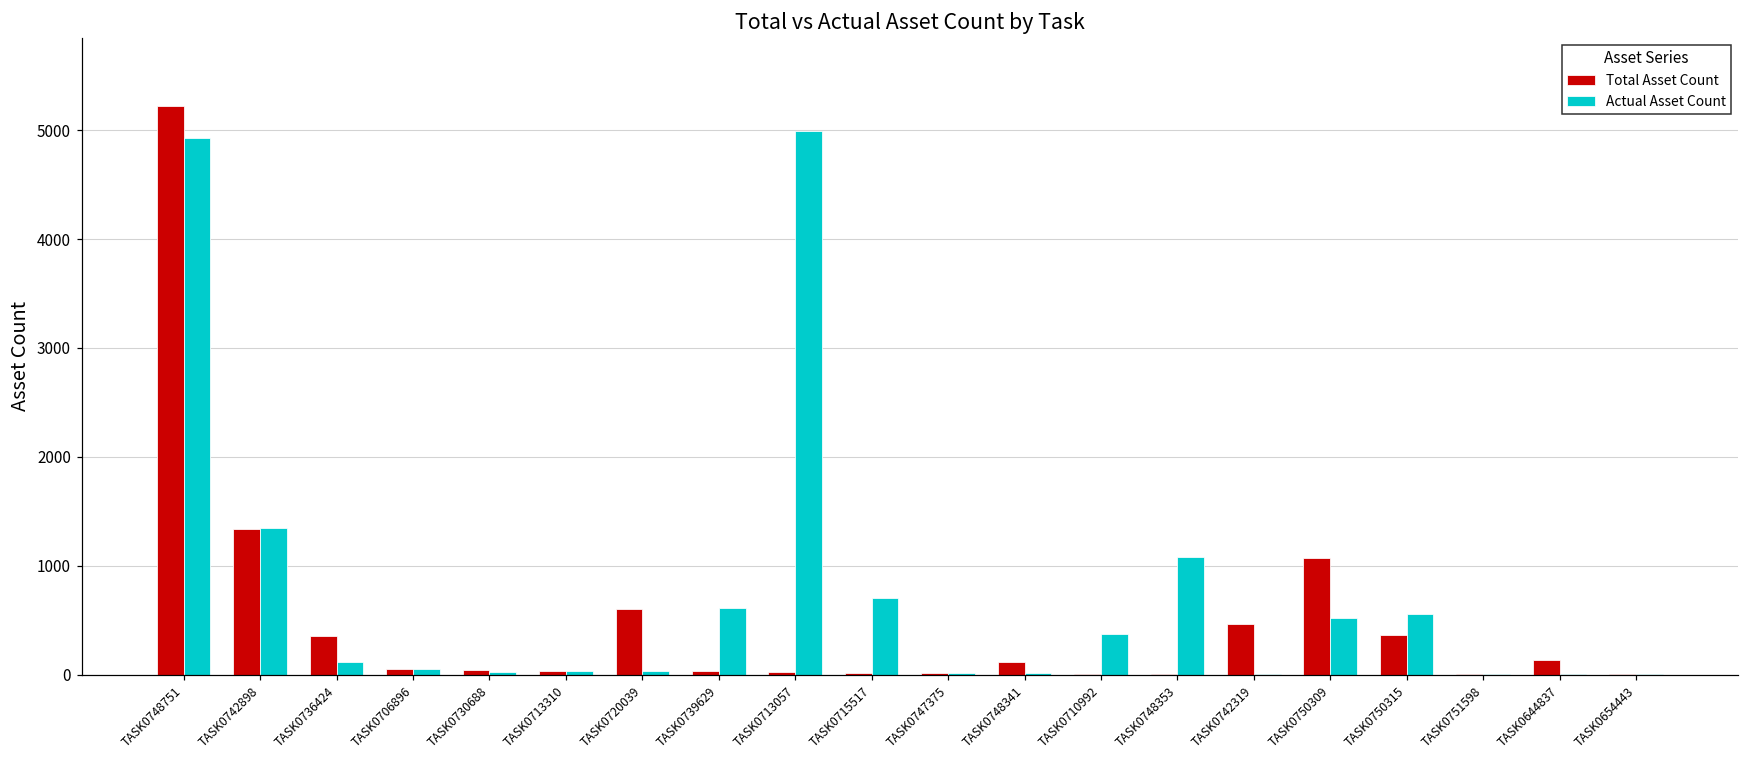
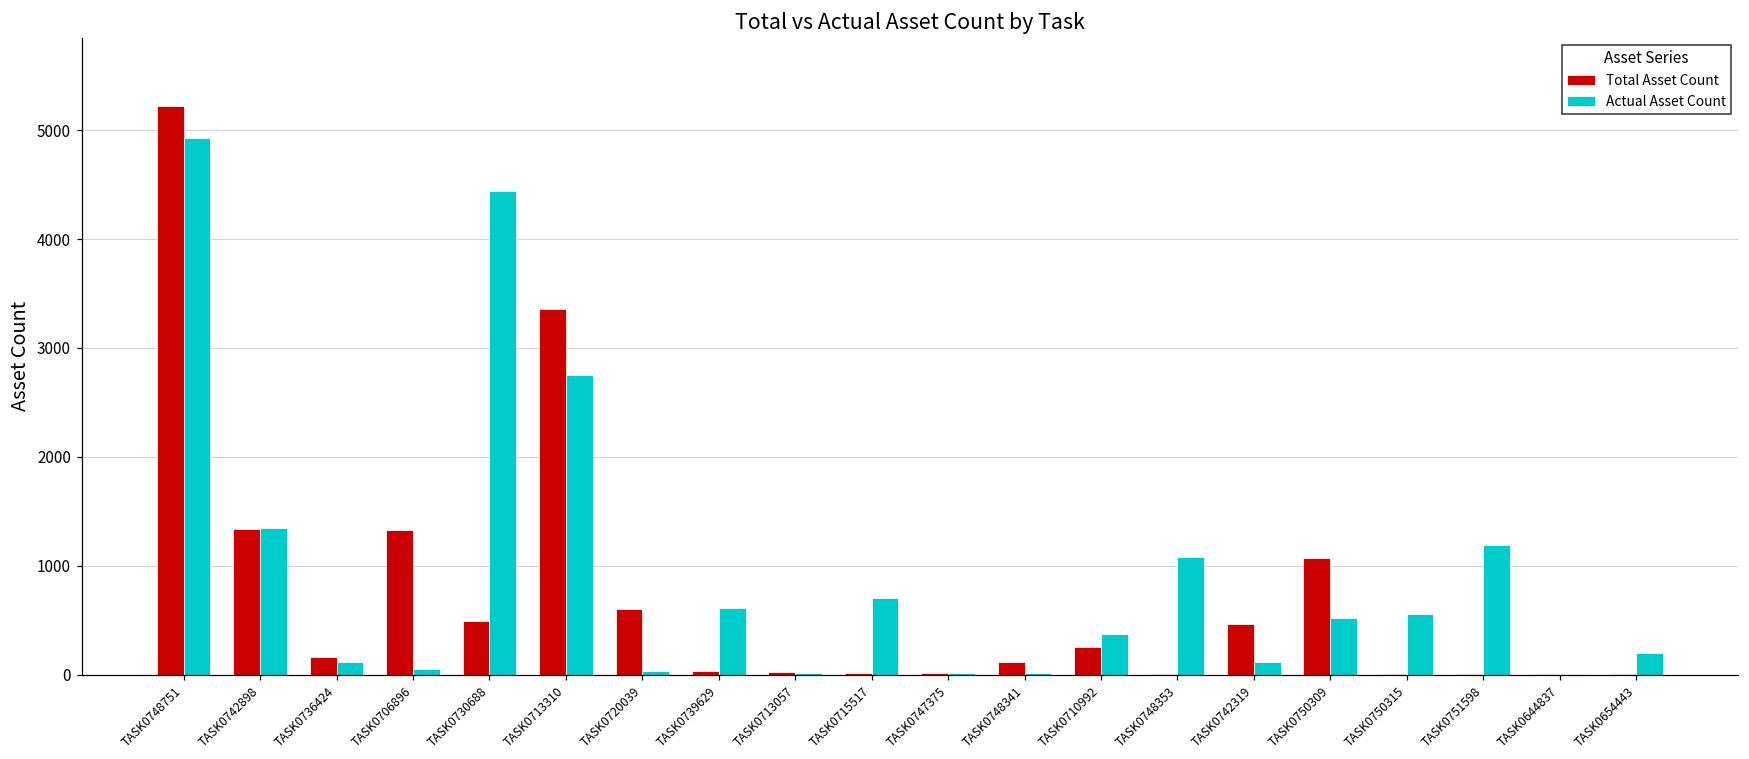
  {
    "Total Asset Count": {
      "TASK0748751": 5200,
      "TASK0742898": 1300,
-     "TASK0736424": 400,
-     "TASK0706896": 100,
-     "TASK0730688": 0,
-     "TASK0713310": 0,
+     "TASK0736424": 200,
+     "TASK0706896": 1300,
+     "TASK0730688": 500,
+     "TASK0713310": 3400,
      "TASK0720039": 600,
      "TASK0739629": 0,
      "TASK0748341": 100,
-     "TASK0710992": 0,
+     "TASK0710992": 300,
      "TASK0742319": 500,
      "TASK0750309": 1100,
-     "TASK0750315": 400,
-     "TASK0644837": 100
+     "TASK0750315": 0,
+     "TASK0644837": 0
    },
    "Actual Asset Count": {
      "TASK0748751": 4900,
      "TASK0742898": 1300,
      "TASK0736424": 100,
      "TASK0706896": 100,
-     "TASK0730688": 0,
-     "TASK0713310": 0,
+     "TASK0730688": 4400,
+     "TASK0713310": 2800,
      "TASK0720039": 0,
      "TASK0739629": 600,
-     "TASK0713057": 5000,
+     "TASK0713057": 0,
      "TASK0715517": 700,
      "TASK0710992": 400,
      "TASK0748353": 1100,
-     "TASK0742319": 0,
+     "TASK0742319": 100,
      "TASK0750309": 500,
      "TASK0750315": 600,
-     "TASK0751598": 0,
-     "TASK0654443": 0
+     "TASK0751598": 1200,
+     "TASK0654443": 200
    }
  }
